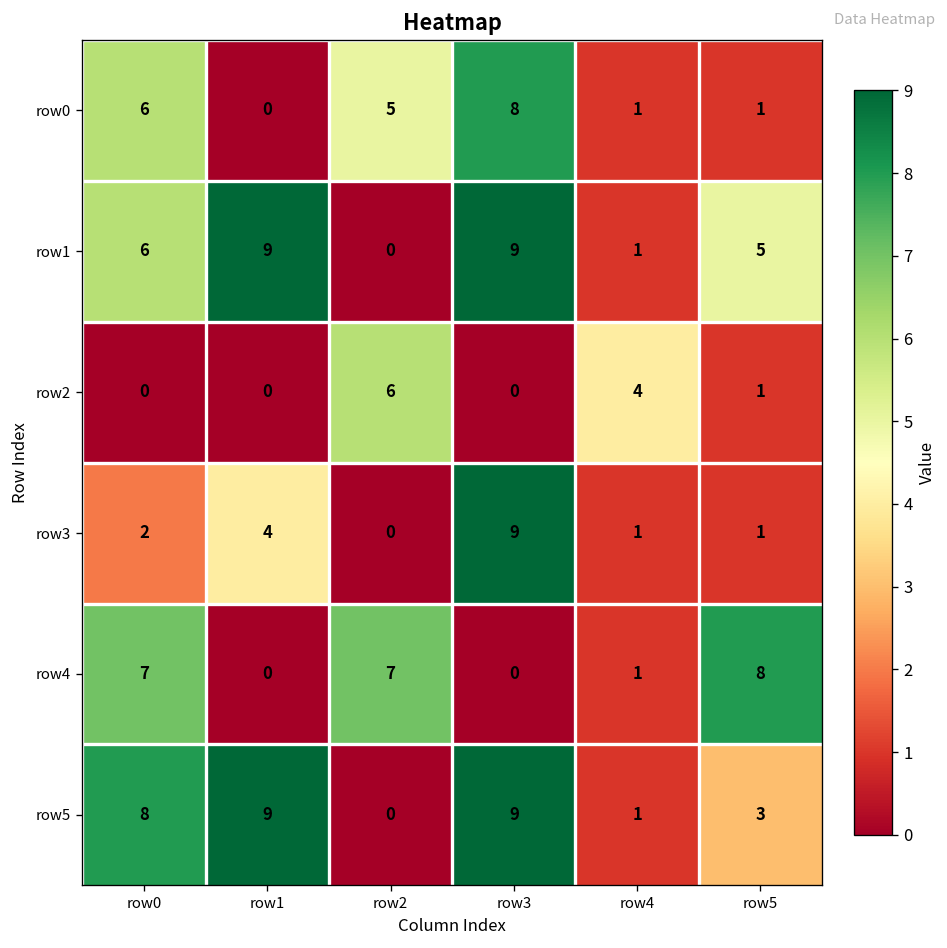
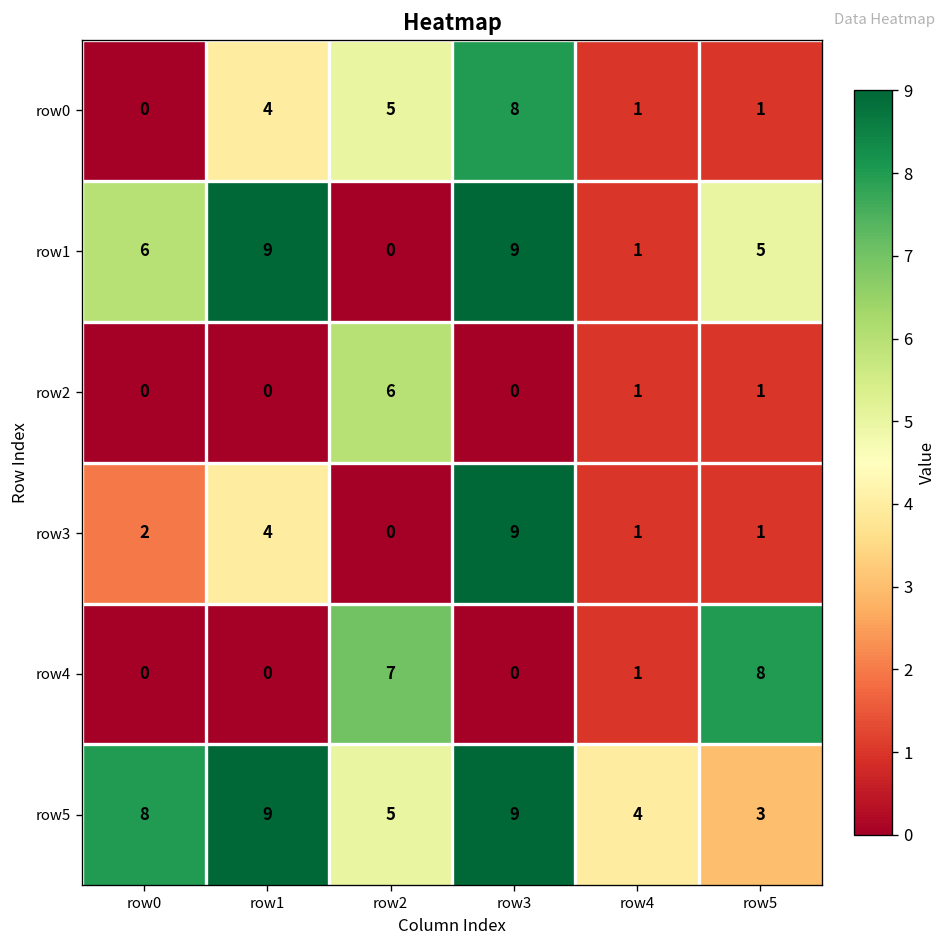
  {
    "row0": {
-     "row0": 6,
-     "row1": 0,
+     "row0": 0,
+     "row1": 4,
      "row2": 5,
      "row3": 8,
      "row4": 1,
      "row5": 1
    },
    "row1": {
      "row0": 6,
      "row1": 9,
      "row2": 0,
      "row3": 9,
      "row4": 1,
      "row5": 5
    },
    "row2": {
      "row0": 0,
      "row1": 0,
      "row2": 6,
      "row3": 0,
-     "row4": 4,
+     "row4": 1,
      "row5": 1
    },
    "row3": {
      "row0": 2,
      "row1": 4,
      "row2": 0,
      "row3": 9,
      "row4": 1,
      "row5": 1
    },
    "row4": {
-     "row0": 7,
+     "row0": 0,
      "row1": 0,
      "row2": 7,
      "row3": 0,
      "row4": 1,
      "row5": 8
    },
    "row5": {
      "row0": 8,
      "row1": 9,
-     "row2": 0,
+     "row2": 5,
      "row3": 9,
-     "row4": 1,
+     "row4": 4,
      "row5": 3
    }
  }
